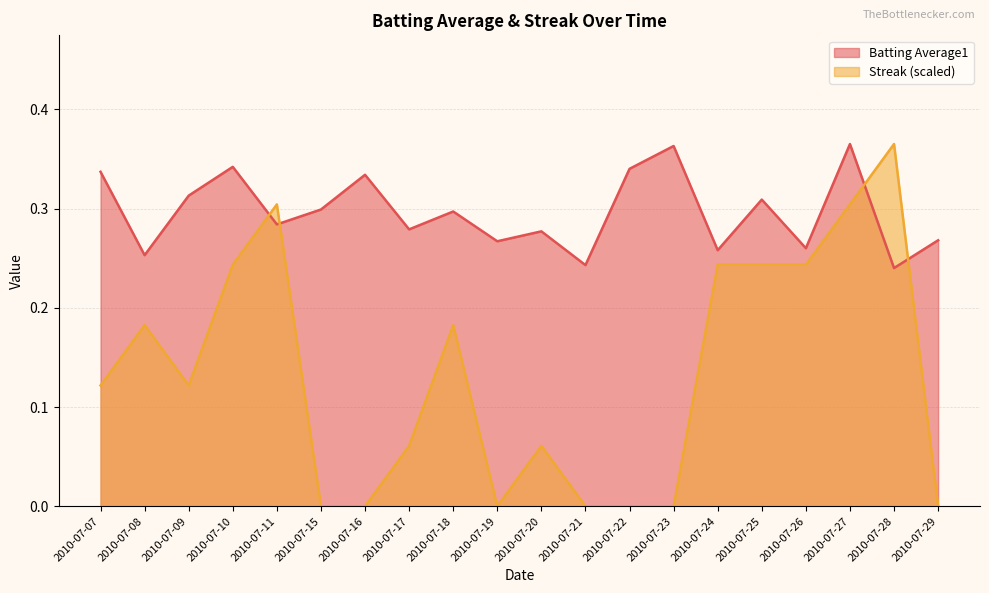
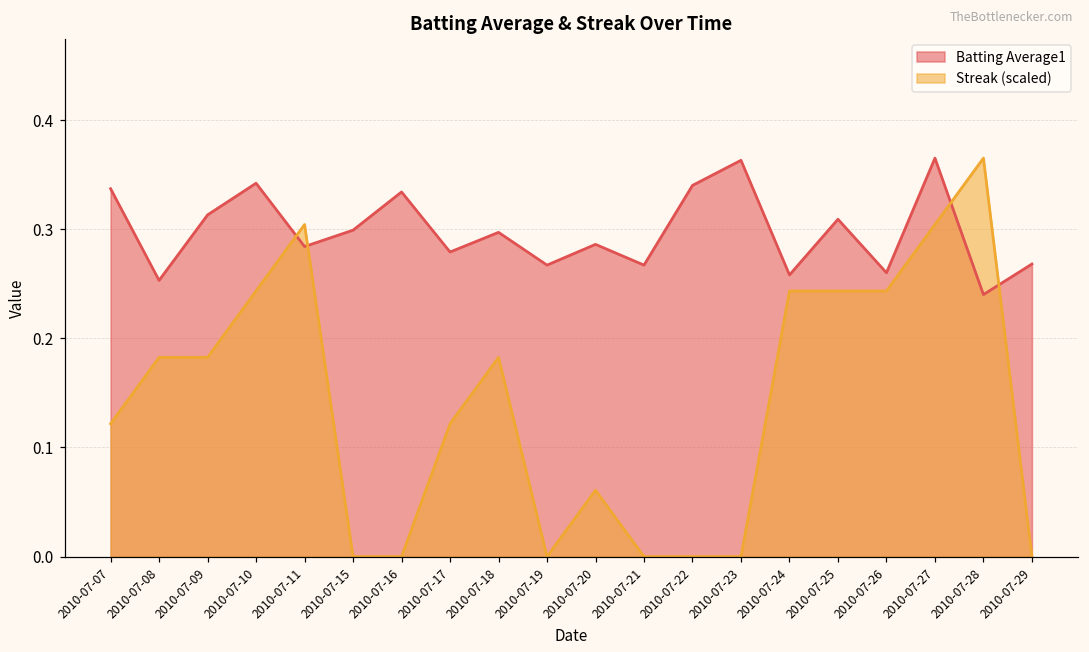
  {
    "Batting Average1": {
      "2010-07-07": 0.34,
      "2010-07-08": 0.25,
      "2010-07-09": 0.31,
      "2010-07-10": 0.34,
      "2010-07-11": 0.28,
      "2010-07-15": 0.30,
      "2010-07-16": 0.33,
      "2010-07-17": 0.28,
      "2010-07-18": 0.30,
      "2010-07-19": 0.27,
-     "2010-07-20": 0.28,
-     "2010-07-21": 0.24,
+     "2010-07-20": 0.29,
+     "2010-07-21": 0.27,
      "2010-07-22": 0.34,
      "2010-07-23": 0.36,
      "2010-07-24": 0.26,
      "2010-07-25": 0.31,
      "2010-07-26": 0.26,
      "2010-07-27": 0.37,
      "2010-07-28": 0.24,
      "2010-07-29": 0.27
    },
    "Streak (scaled)": {
      "2010-07-07": 0.12,
      "2010-07-08": 0.18,
-     "2010-07-09": 0.12,
+     "2010-07-09": 0.18,
      "2010-07-10": 0.24,
      "2010-07-11": 0.30,
      "2010-07-15": 0.00,
      "2010-07-16": 0.00,
-     "2010-07-17": 0.06,
+     "2010-07-17": 0.12,
      "2010-07-18": 0.18,
      "2010-07-19": 0.00,
      "2010-07-20": 0.06,
      "2010-07-21": 0.00,
      "2010-07-22": 0.00,
      "2010-07-23": 0.00,
      "2010-07-24": 0.24,
      "2010-07-25": 0.24,
      "2010-07-26": 0.24,
      "2010-07-27": 0.30,
      "2010-07-28": 0.37,
      "2010-07-29": 0.00
    }
  }
